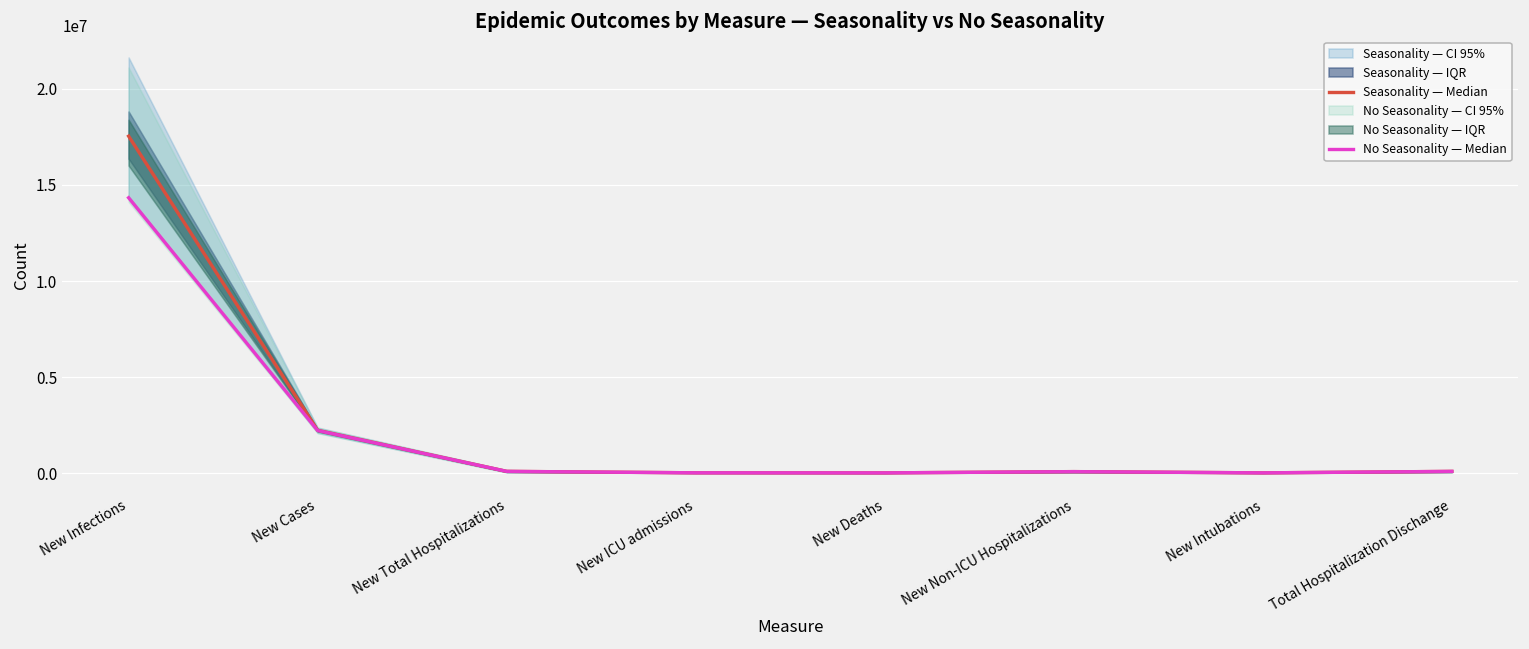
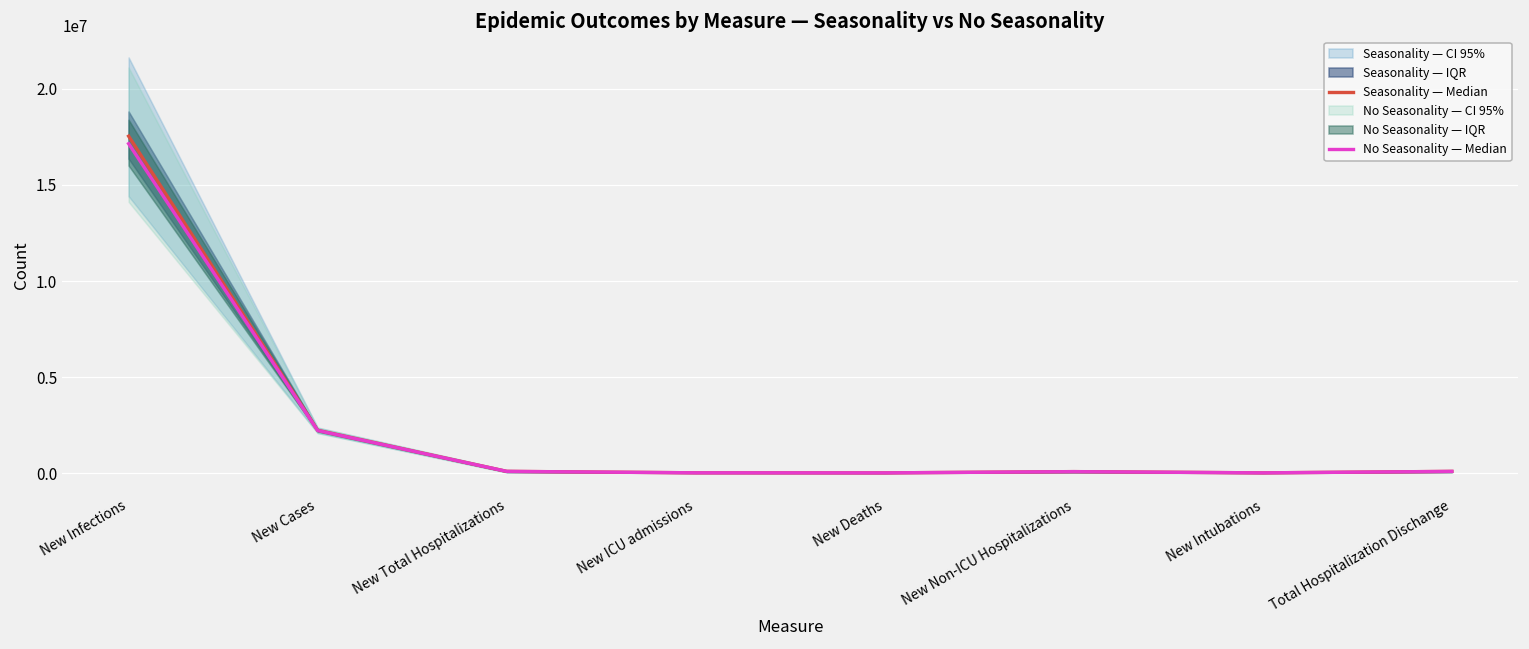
  {
    "No Seasonality — Median": {
-     "New Infections": 14300000
+     "New Infections": 17200000
    }
  }
